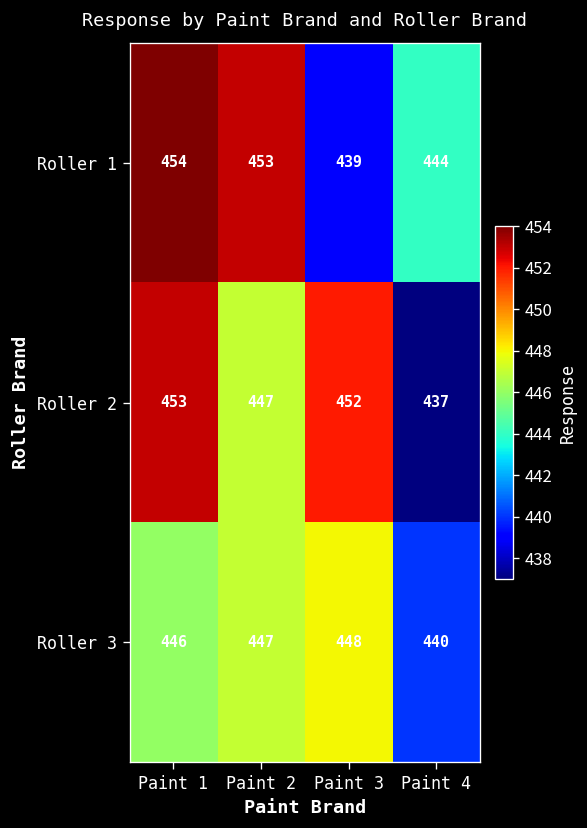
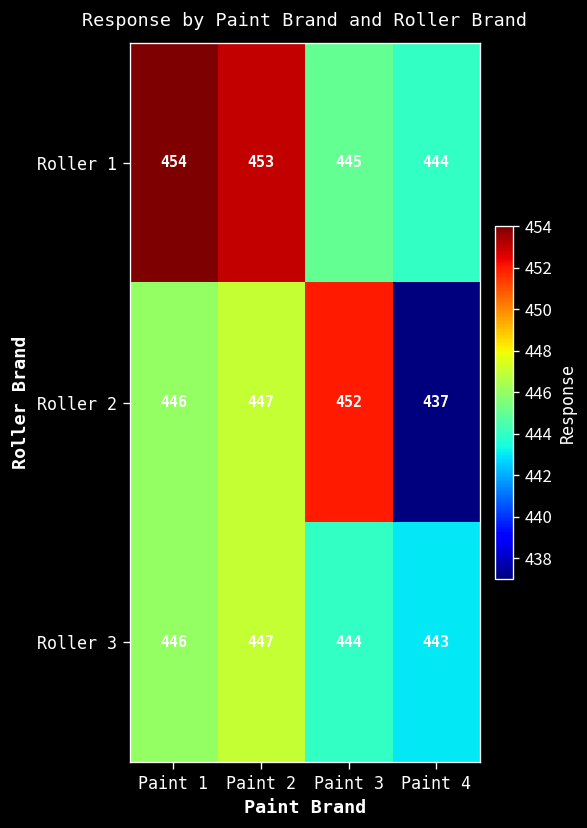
  {
    "Roller 1": {
      "Paint 1": 454,
      "Paint 2": 453,
-     "Paint 3": 439,
+     "Paint 3": 445,
      "Paint 4": 444
    },
    "Roller 2": {
-     "Paint 1": 453,
+     "Paint 1": 446,
      "Paint 2": 447,
      "Paint 3": 452,
      "Paint 4": 437
    },
    "Roller 3": {
      "Paint 1": 446,
      "Paint 2": 447,
-     "Paint 3": 448,
-     "Paint 4": 440
+     "Paint 3": 444,
+     "Paint 4": 443
    }
  }
